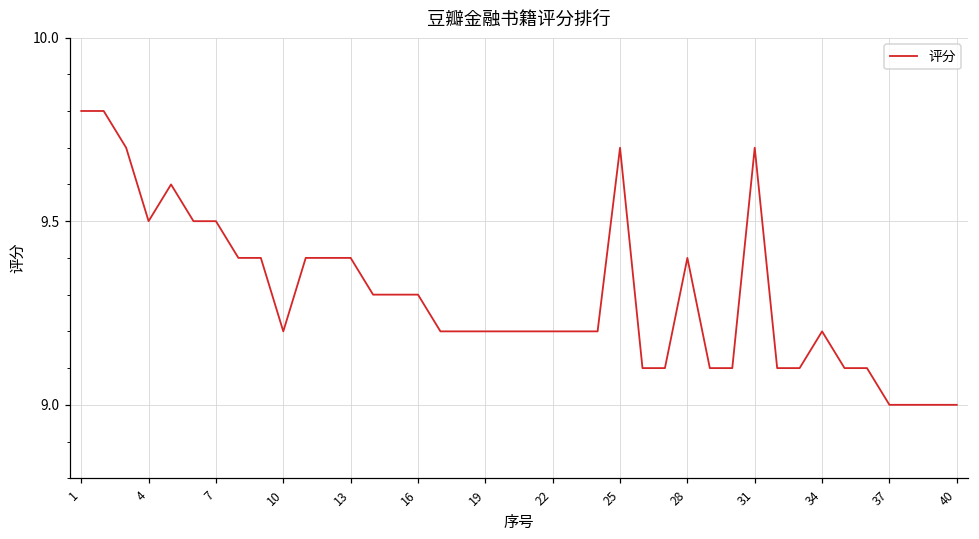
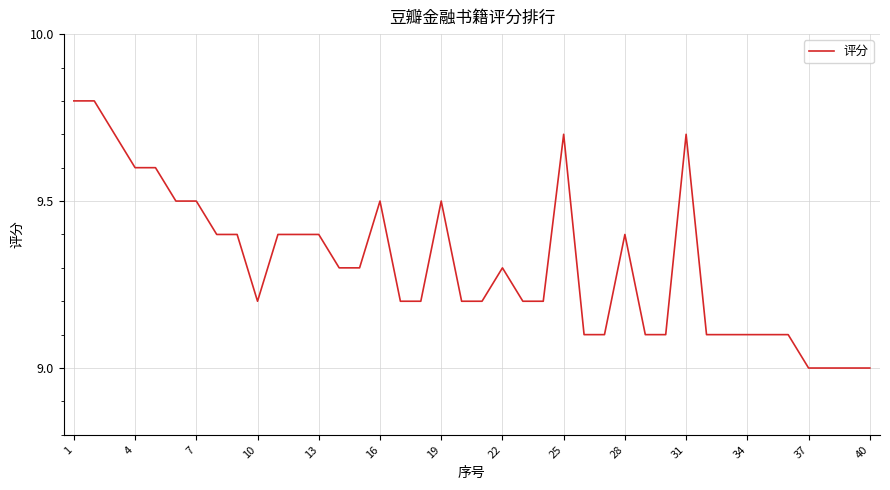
  {
    "1": 9.8,
-   "4": 9.5,
+   "4": 9.6,
    "7": 9.5,
    "10": 9.2,
    "13": 9.4,
-   "16": 9.3,
-   "19": 9.2,
-   "22": 9.2,
+   "16": 9.5,
+   "19": 9.5,
+   "22": 9.3,
    "25": 9.7,
    "28": 9.4,
    "31": 9.7,
-   "34": 9.2,
+   "34": 9.1,
    "37": 9.0,
    "40": 9.0
  }
